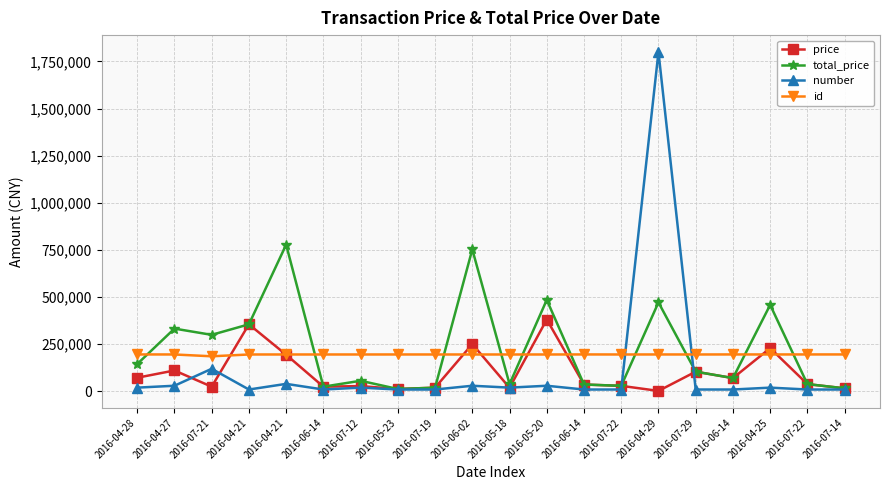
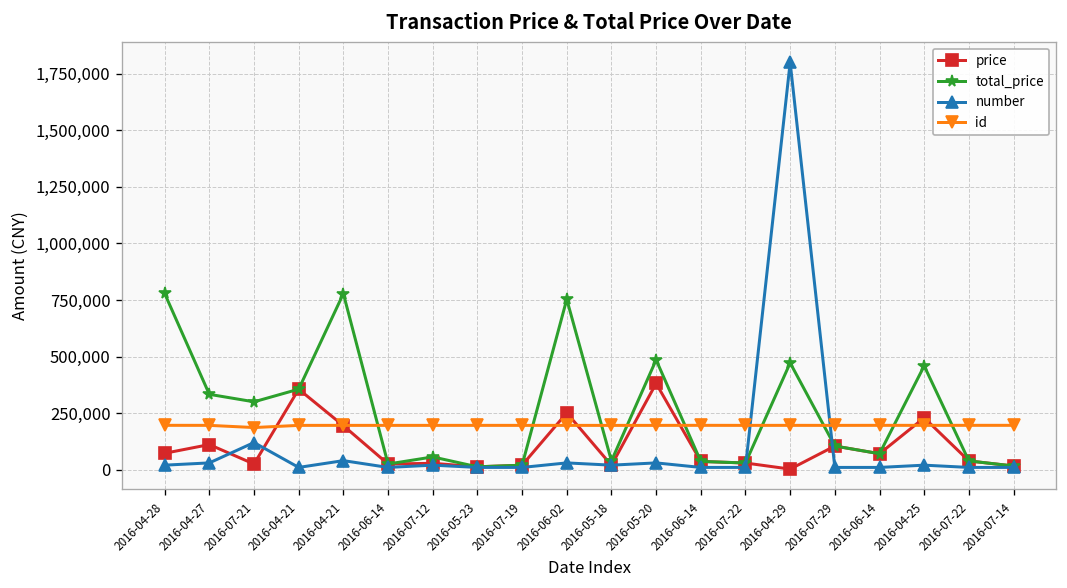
  {
    "price": {
      "2016-04-28": "70,000",
      "2016-04-27": "110,000",
      "2016-07-21": "30,000",
      "2016-06-02": "250,000",
      "2016-05-20": "380,000",
      "2016-04-29": "0",
      "2016-04-25": "230,000"
    },
    "total_price": {
-     "2016-04-28": "150,000",
+     "2016-04-28": "780,000",
      "2016-04-27": "330,000",
      "2016-07-21": "300,000",
      "2016-07-12": "60,000",
      "2016-06-02": "750,000",
      "2016-05-18": "40,000",
      "2016-05-20": "490,000",
      "2016-04-29": "470,000",
      "2016-04-25": "460,000"
    },
    "number": {
      "2016-04-28": "20,000",
      "2016-04-27": "30,000",
      "2016-07-21": "120,000",
      "2016-06-02": "30,000",
      "2016-05-20": "30,000",
      "2016-04-29": "1,800,000",
      "2016-07-29": "10,000",
      "2016-04-25": "20,000"
    },
    "id": {
      "2016-04-28": "200,000",
      "2016-04-27": "200,000",
      "2016-07-21": "190,000",
      "2016-07-12": "200,000",
      "2016-05-23": "200,000",
      "2016-07-19": "200,000",
      "2016-06-02": "200,000",
      "2016-05-18": "200,000",
      "2016-05-20": "200,000",
      "2016-04-29": "200,000",
      "2016-07-29": "200,000",
      "2016-04-25": "200,000",
      "2016-07-14": "200,000"
    }
  }
